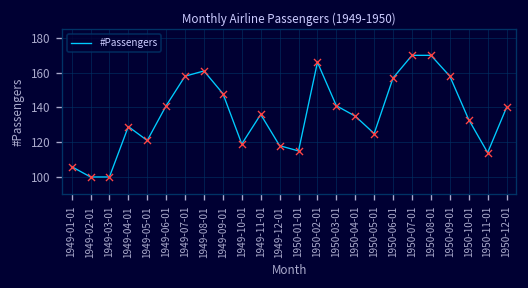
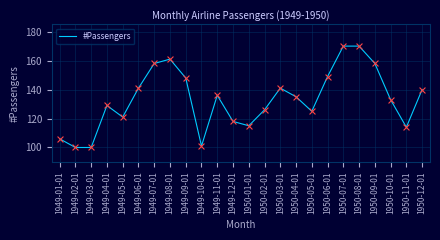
  {
    "1949-01-01": 106,
    "1949-02-01": 100,
    "1949-03-01": 100,
    "1949-04-01": 129,
    "1949-05-01": 121,
    "1949-06-01": 141,
    "1949-07-01": 158,
    "1949-08-01": 161,
    "1949-09-01": 148,
-   "1949-10-01": 119,
+   "1949-10-01": 101,
    "1949-11-01": 136,
    "1949-12-01": 118,
    "1950-01-01": 115,
-   "1950-02-01": 166,
+   "1950-02-01": 126,
    "1950-03-01": 141,
    "1950-04-01": 135,
    "1950-05-01": 125,
-   "1950-06-01": 157,
+   "1950-06-01": 149,
    "1950-07-01": 170,
    "1950-08-01": 170,
    "1950-09-01": 158,
    "1950-10-01": 133,
    "1950-11-01": 114,
    "1950-12-01": 140
  }
